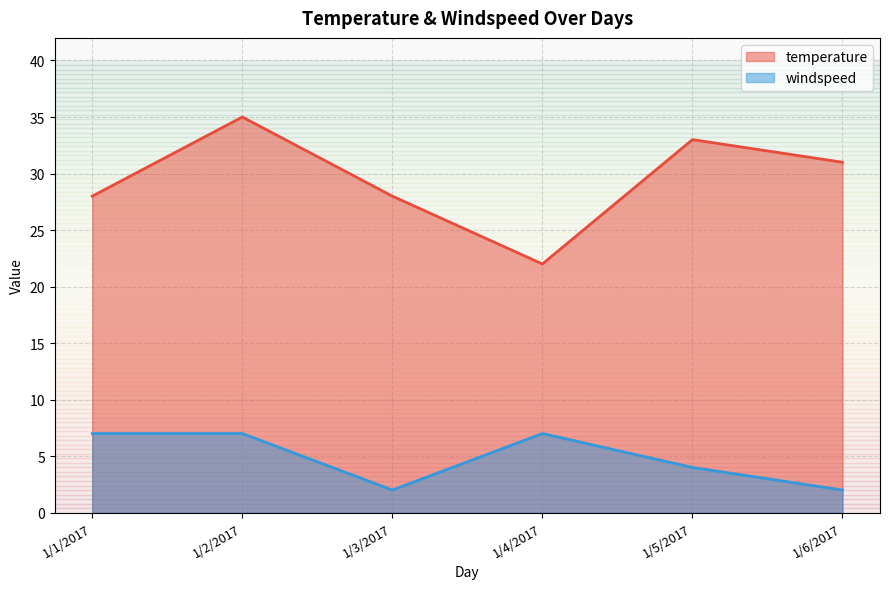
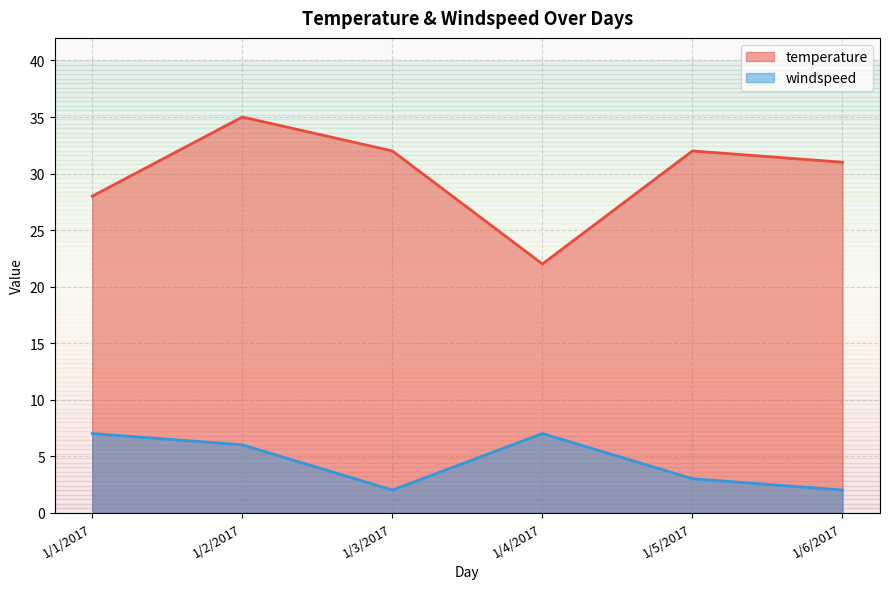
  {
    "temperature": {
      "1/1/2017": 28,
      "1/2/2017": 35,
-     "1/3/2017": 28,
+     "1/3/2017": 32,
      "1/4/2017": 22,
-     "1/5/2017": 33,
+     "1/5/2017": 32,
      "1/6/2017": 31
    },
    "windspeed": {
      "1/1/2017": 7,
-     "1/2/2017": 7,
+     "1/2/2017": 6,
      "1/3/2017": 2,
      "1/4/2017": 7,
-     "1/5/2017": 4,
+     "1/5/2017": 3,
      "1/6/2017": 2
    }
  }
